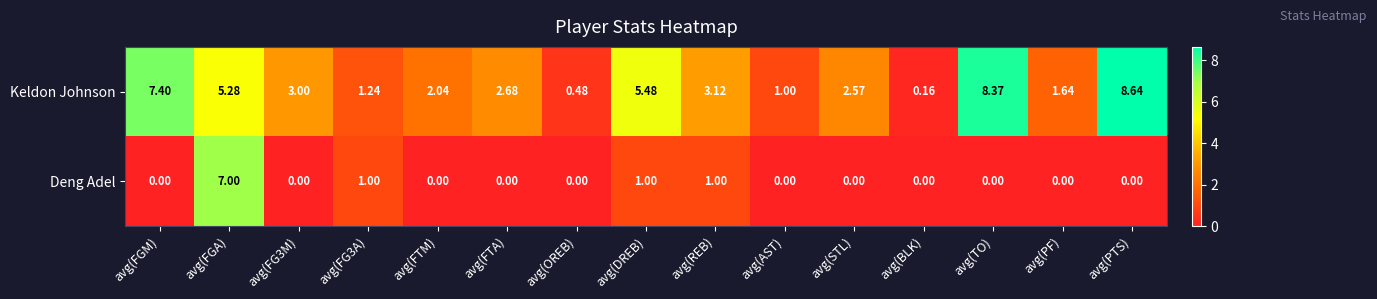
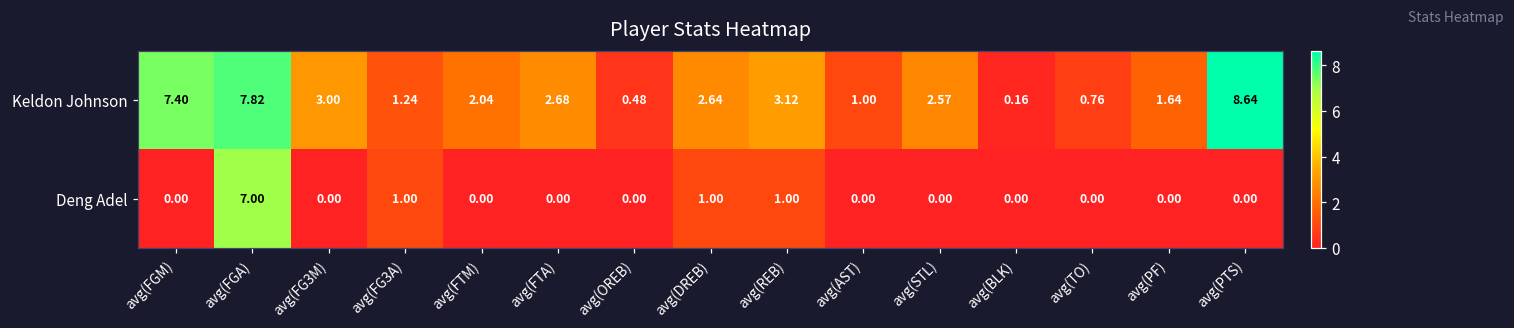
  {
    "Keldon Johnson": {
      "avg(FGM)": 7.40,
-     "avg(FGA)": 5.28,
+     "avg(FGA)": 7.82,
      "avg(FG3M)": 3.00,
      "avg(FG3A)": 1.24,
      "avg(FTM)": 2.04,
      "avg(FTA)": 2.68,
      "avg(OREB)": 0.48,
-     "avg(DREB)": 5.48,
+     "avg(DREB)": 2.64,
      "avg(REB)": 3.12,
      "avg(AST)": 1.00,
      "avg(STL)": 2.57,
      "avg(BLK)": 0.16,
-     "avg(TO)": 8.37,
+     "avg(TO)": 0.76,
      "avg(PF)": 1.64,
      "avg(PTS)": 8.64
    },
    "Deng Adel": {
      "avg(FGM)": 0.00,
      "avg(FGA)": 7.00,
      "avg(FG3M)": 0.00,
      "avg(FG3A)": 1.00,
      "avg(FTM)": 0.00,
      "avg(FTA)": 0.00,
      "avg(OREB)": 0.00,
      "avg(DREB)": 1.00,
      "avg(REB)": 1.00,
      "avg(AST)": 0.00,
      "avg(STL)": 0.00,
      "avg(BLK)": 0.00,
      "avg(TO)": 0.00,
      "avg(PF)": 0.00,
      "avg(PTS)": 0.00
    }
  }
